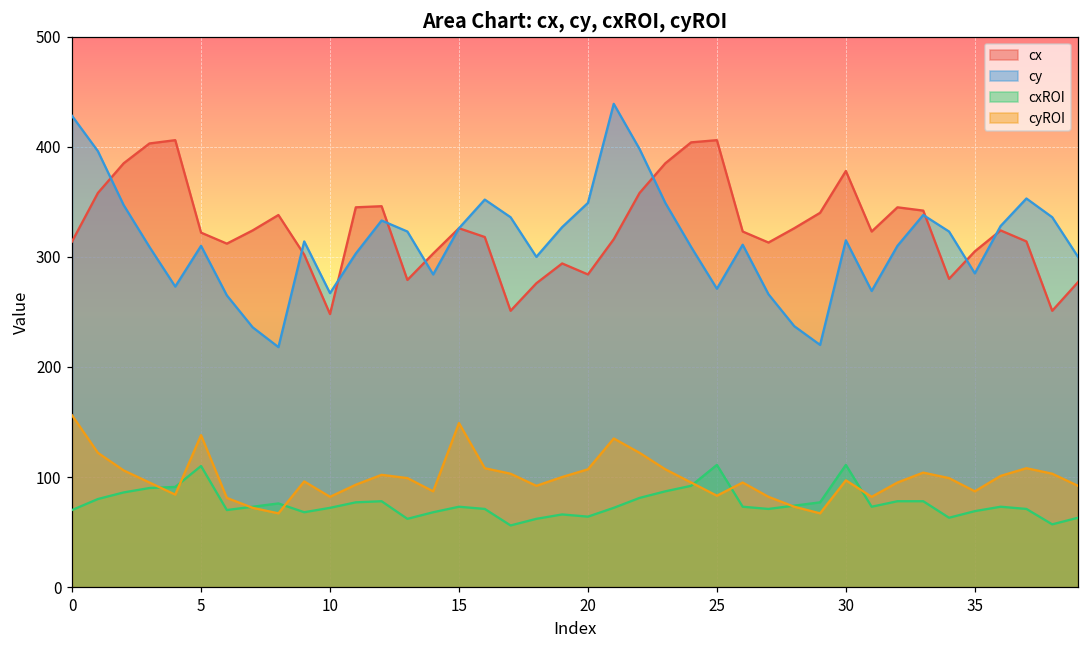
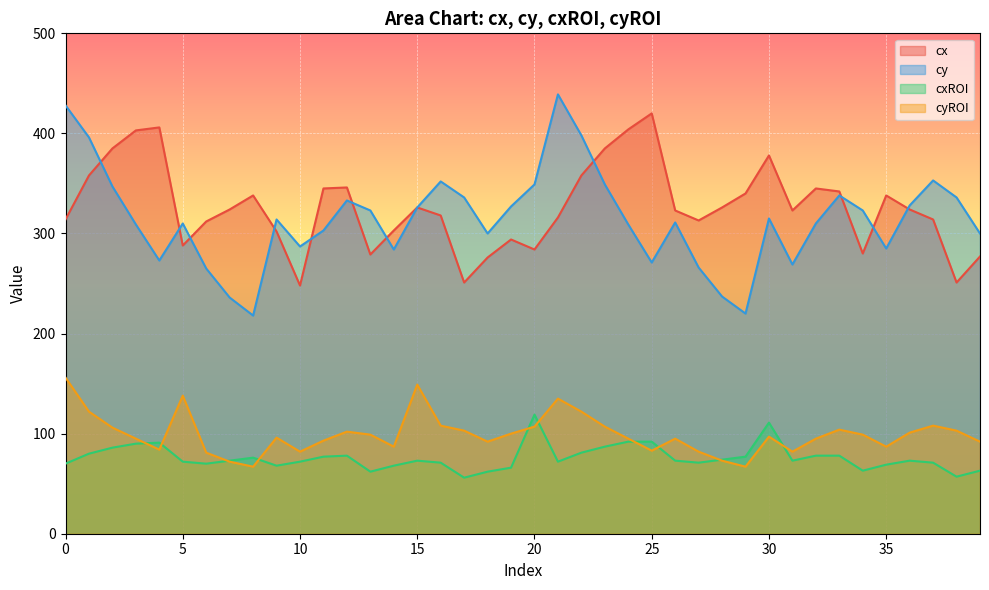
  {
    "cx": {
      "0": 314,
-     "5": 322,
+     "5": 288,
      "10": 248,
      "20": 284,
-     "25": 406,
+     "25": 420,
      "30": 378,
-     "35": 305
+     "35": 338
    },
    "cy": {
      "0": 428,
      "5": 310,
-     "10": 267,
+     "10": 287,
      "20": 349,
      "25": 271,
      "30": 315,
      "35": 285
    },
    "cxROI": {
      "0": 70,
-     "5": 110,
+     "5": 72,
      "10": 72,
      "15": 73,
-     "20": 64,
-     "25": 111,
+     "20": 119,
+     "25": 92,
      "30": 111,
      "35": 69
    },
    "cyROI": {
      "0": 156,
      "5": 138,
      "10": 82,
      "15": 149,
      "20": 107,
      "25": 83,
      "30": 97,
      "35": 87
    }
  }
